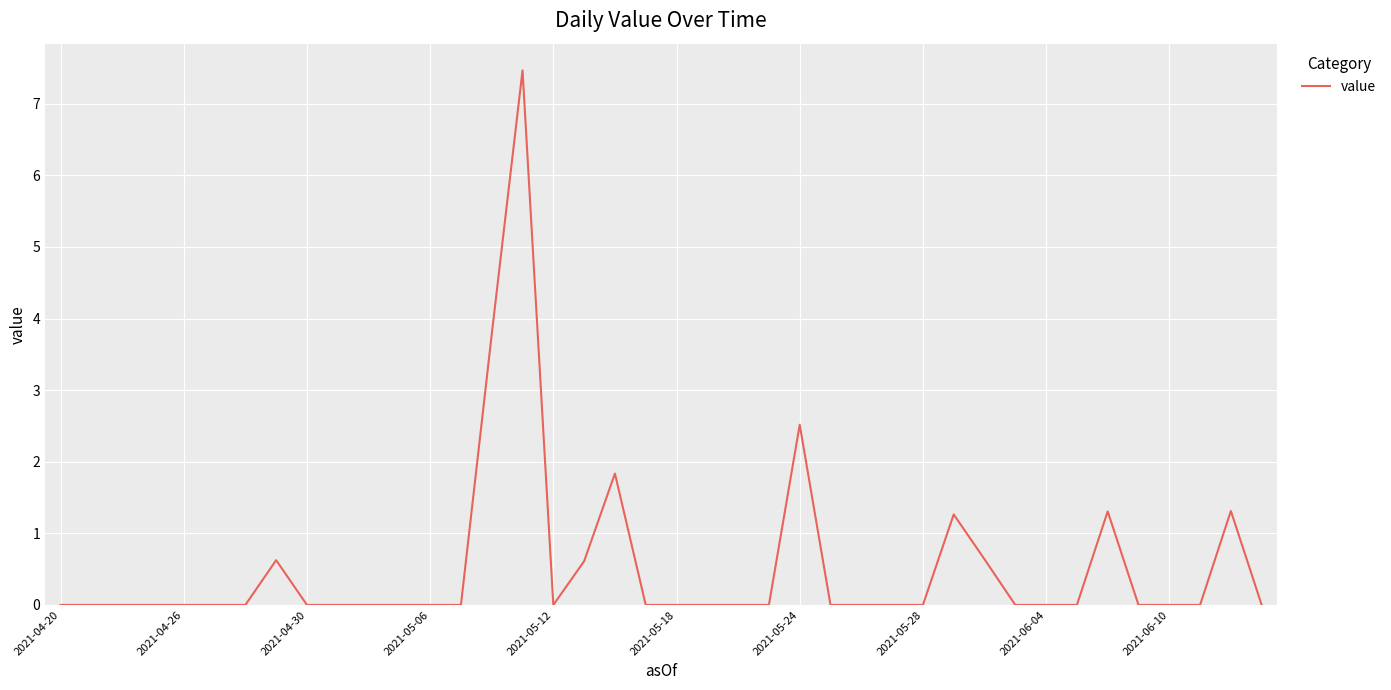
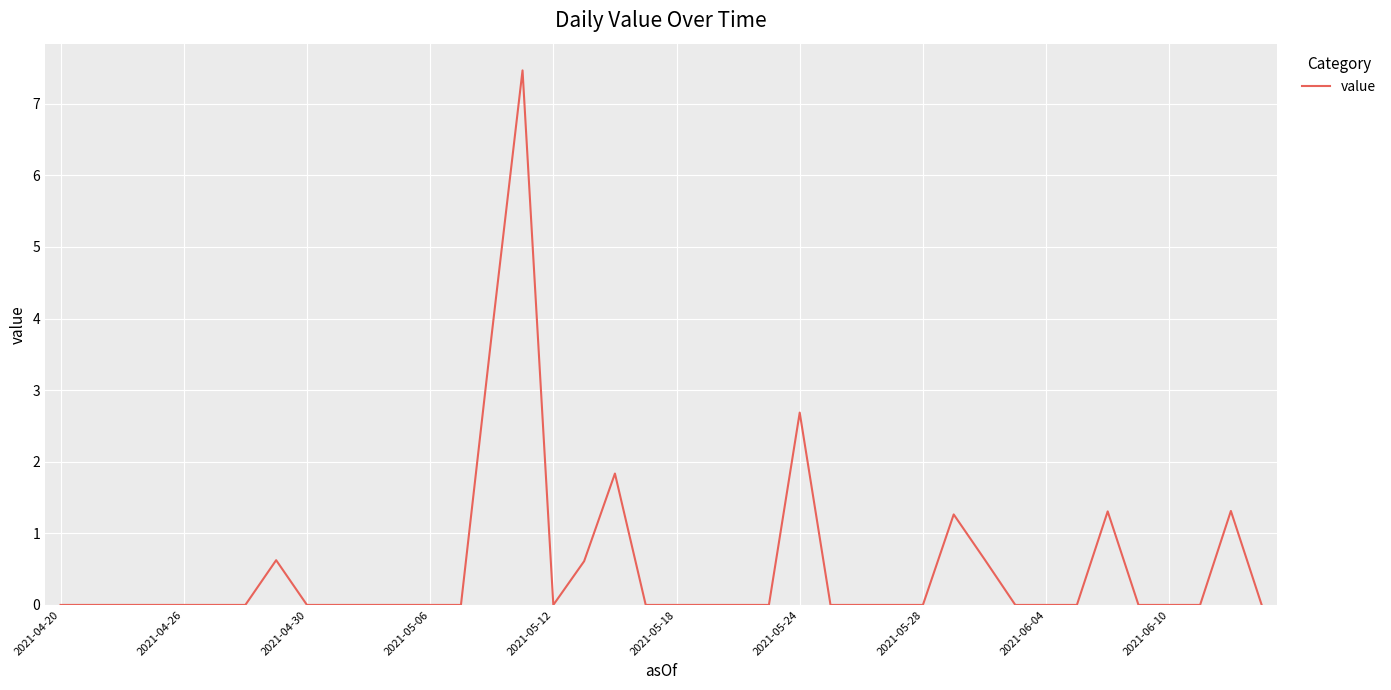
  {
    "2021-04-20": 0.0,
    "2021-04-26": 0.0,
    "2021-04-30": 0.0,
    "2021-05-06": 0.0,
    "2021-05-12": 0.0,
    "2021-05-18": 0.0,
-   "2021-05-24": 2.5,
+   "2021-05-24": 2.7,
    "2021-05-28": 0.0,
    "2021-06-04": 0.0,
    "2021-06-10": 0.0
  }
